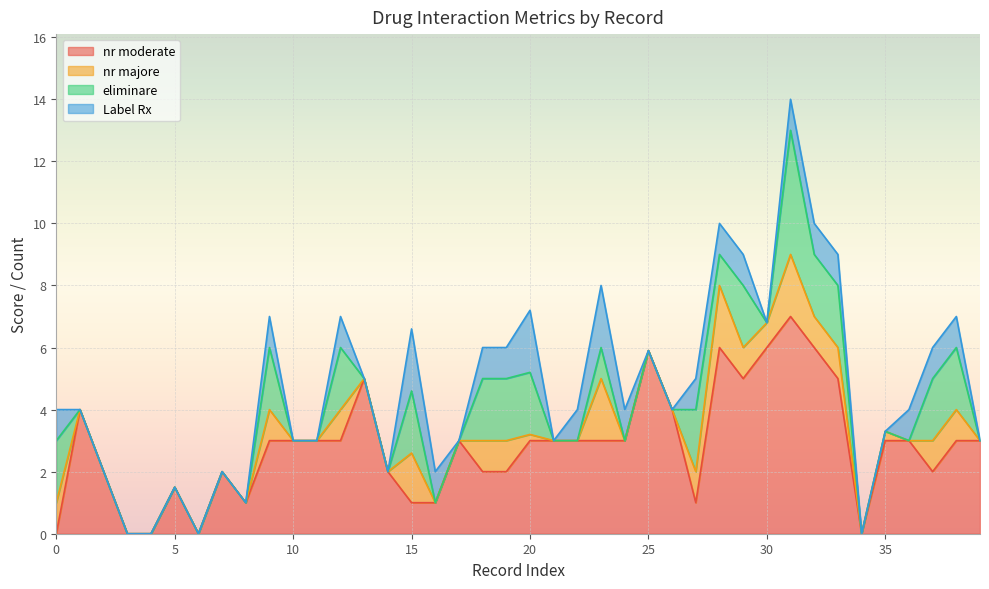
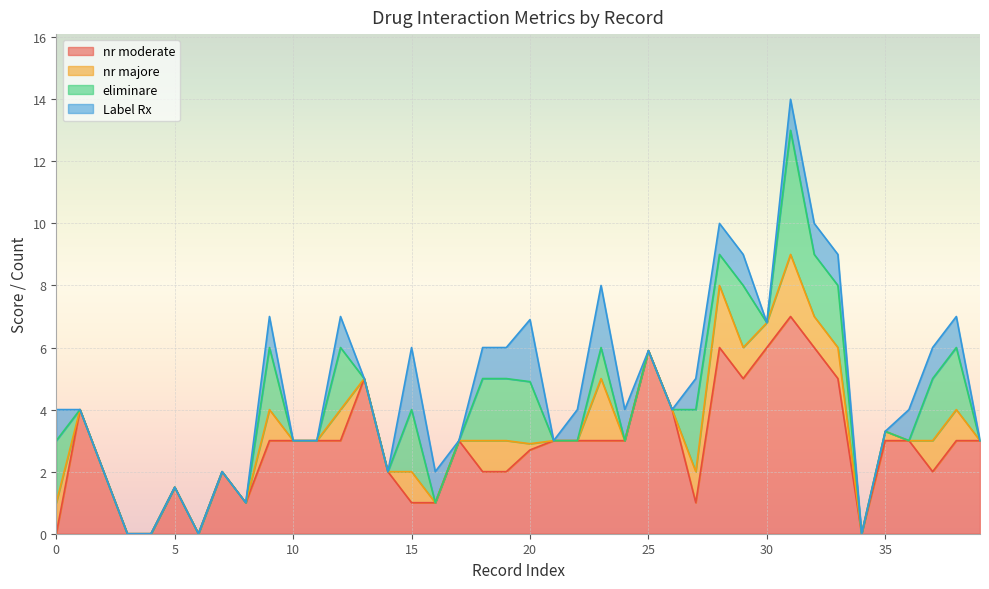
  {
    "nr moderate": {
      "0": 0.0,
      "15": 1.0,
-     "20": 3.0,
+     "20": 2.7,
      "30": 6.0,
      "35": 3.0
    },
    "nr majore": {
      "0": 1.0,
-     "15": 1.6,
+     "15": 1.0,
      "20": 0.2
    },
    "eliminare": {
      "0": 2.0,
      "15": 2.0,
      "20": 2.0
    },
    "Label Rx": {
      "0": 1.0,
      "15": 2.0,
      "20": 2.0
    }
  }
